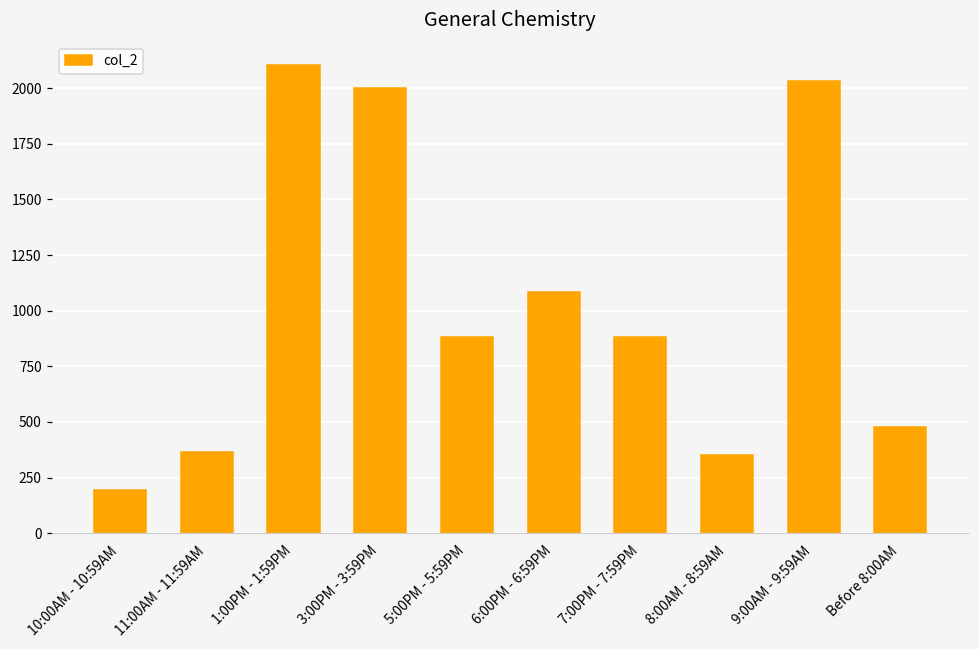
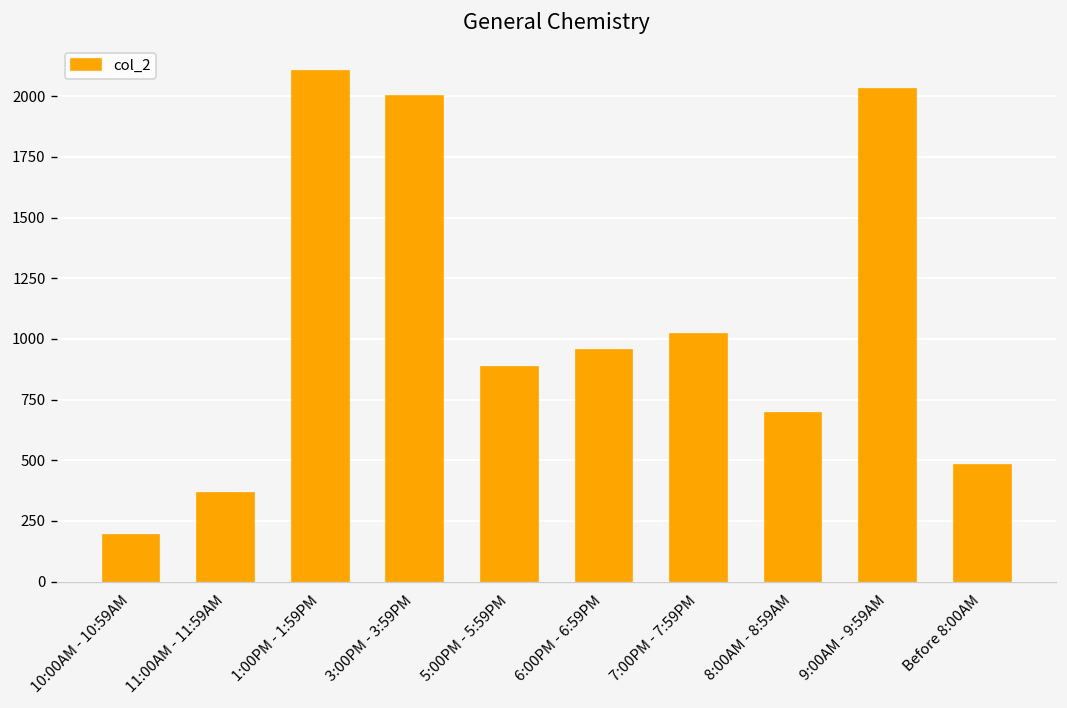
  {
    "10:00AM - 10:59AM": 190,
    "11:00AM - 11:59AM": 370,
    "1:00PM - 1:59PM": 2100,
    "3:00PM - 3:59PM": 2000,
    "5:00PM - 5:59PM": 880,
-   "6:00PM - 6:59PM": 1090,
-   "7:00PM - 7:59PM": 880,
-   "8:00AM - 8:59AM": 350,
+   "6:00PM - 6:59PM": 950,
+   "7:00PM - 7:59PM": 1020,
+   "8:00AM - 8:59AM": 700,
    "9:00AM - 9:59AM": 2030,
    "Before 8:00AM": 480
  }
